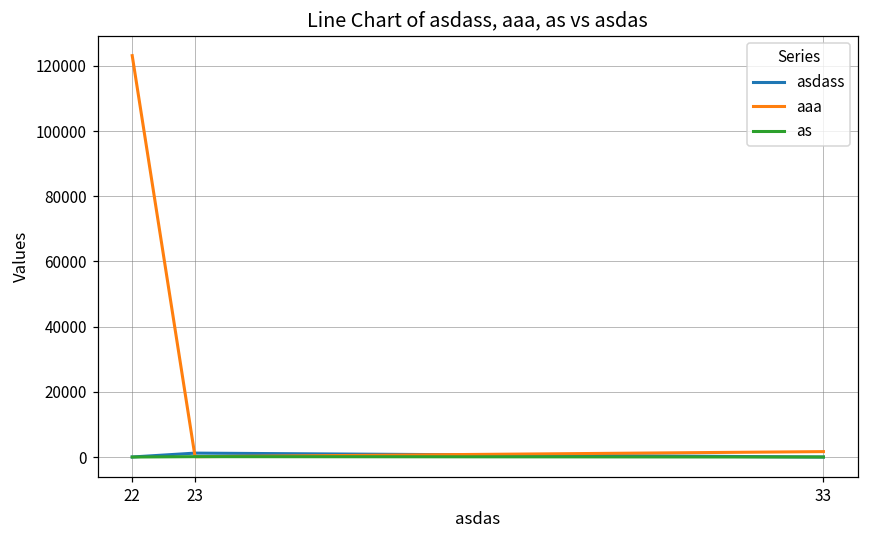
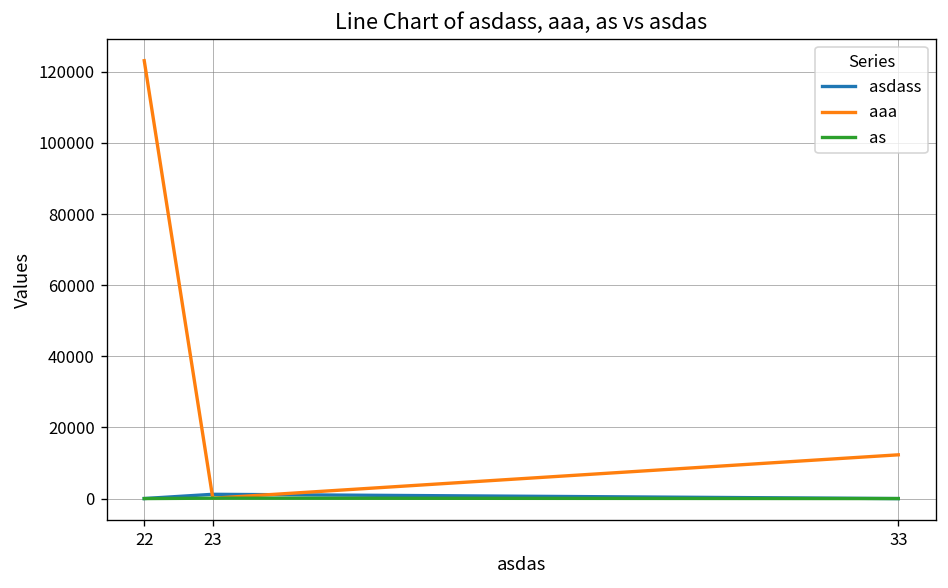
  {
    "asdass": {
      "23": 1000
    },
    "aaa": {
      "22": 123000,
-     "33": 2000
+     "33": 12000
    }
  }
